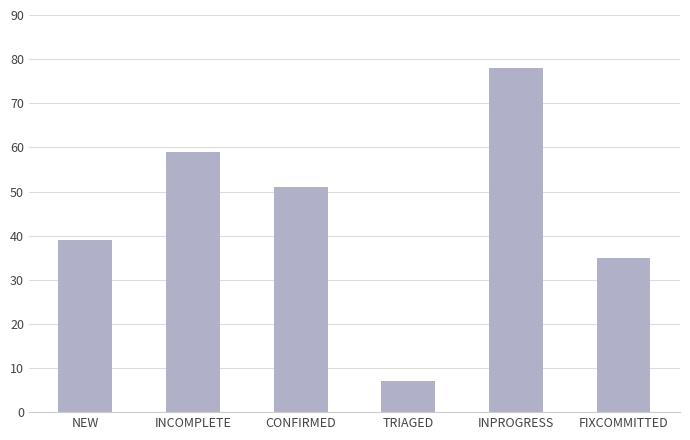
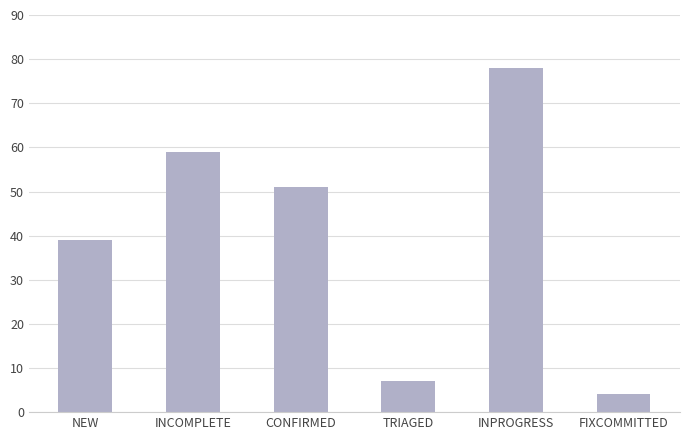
  {
    "NEW": 39,
    "INCOMPLETE": 59,
    "CONFIRMED": 51,
    "TRIAGED": 7,
    "INPROGRESS": 78,
-   "FIXCOMMITTED": 35
+   "FIXCOMMITTED": 4
  }
